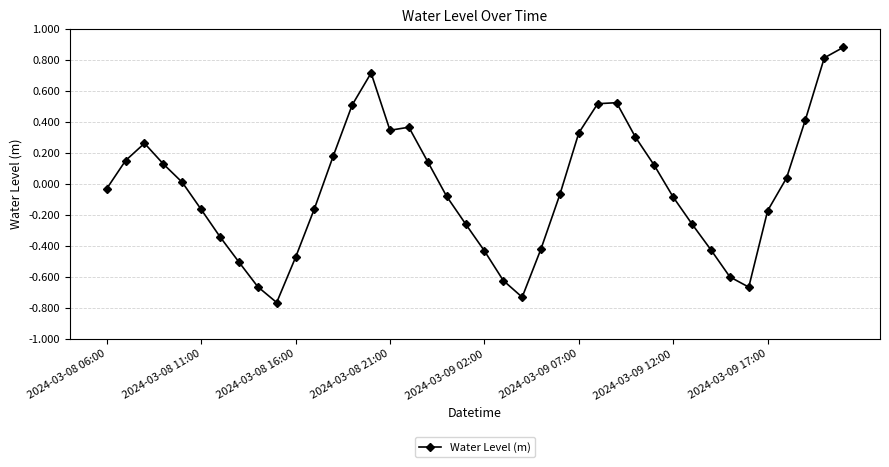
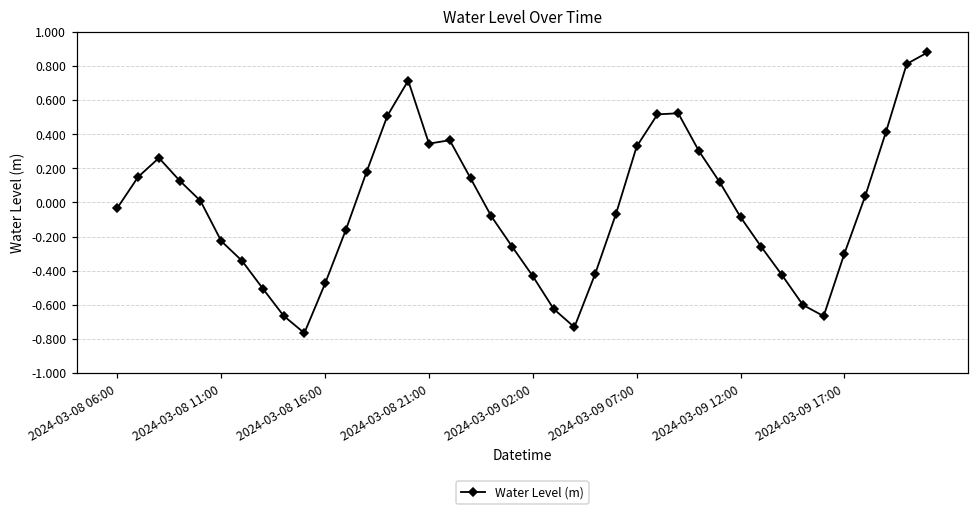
  {
    "2024-03-08 06:00": -0.03,
-   "2024-03-08 11:00": -0.17,
+   "2024-03-08 11:00": -0.23,
    "2024-03-08 16:00": -0.48,
    "2024-03-08 21:00": 0.35,
    "2024-03-09 02:00": -0.43,
    "2024-03-09 07:00": 0.33,
    "2024-03-09 12:00": -0.09,
-   "2024-03-09 17:00": -0.17
+   "2024-03-09 17:00": -0.30
  }
